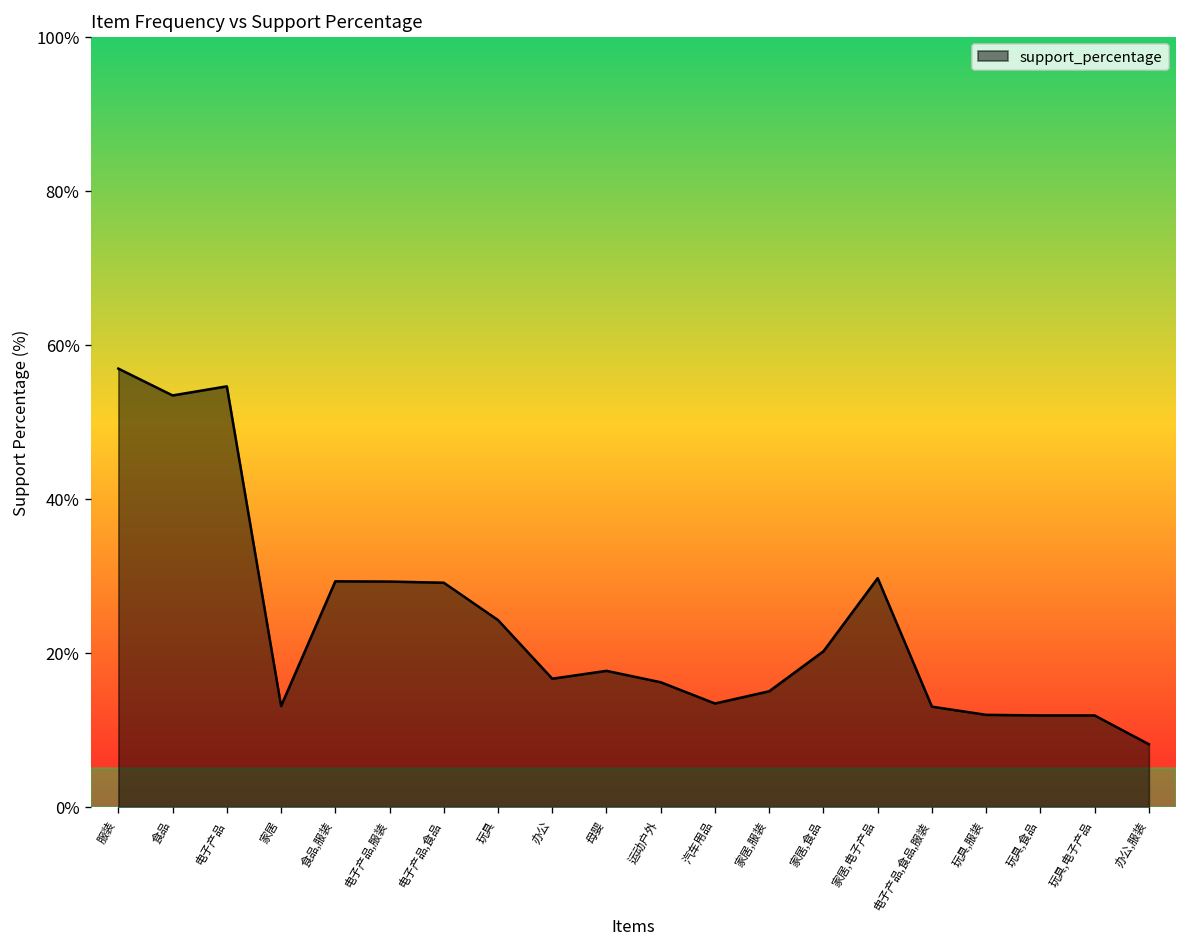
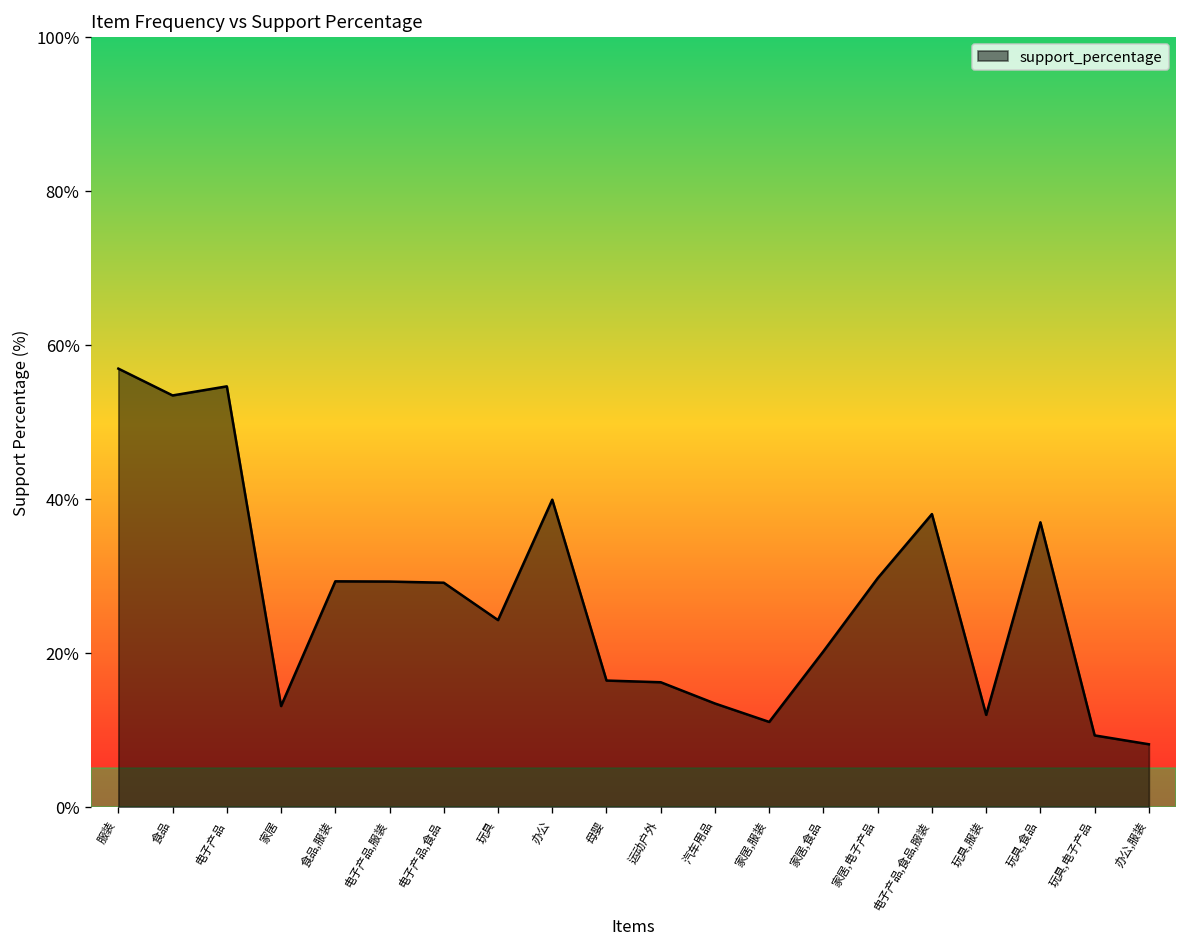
  {
    "服装": "57%",
    "食品": "53%",
    "电子产品": "55%",
    "家居": "13%",
    "食品,服装": "29%",
    "电子产品,服装": "29%",
    "电子产品,食品": "29%",
    "玩具": "24%",
-   "办公": "17%",
-   "母婴": "18%",
+   "办公": "40%",
+   "母婴": "16%",
    "运动户外": "16%",
    "汽车用品": "13%",
-   "家居,服装": "15%",
+   "家居,服装": "11%",
    "家居,食品": "20%",
    "家居,电子产品": "30%",
-   "电子产品,食品,服装": "13%",
+   "电子产品,食品,服装": "38%",
    "玩具,服装": "12%",
-   "玩具,食品": "12%",
-   "玩具,电子产品": "12%",
+   "玩具,食品": "37%",
+   "玩具,电子产品": "9%",
    "办公,服装": "8%"
  }
